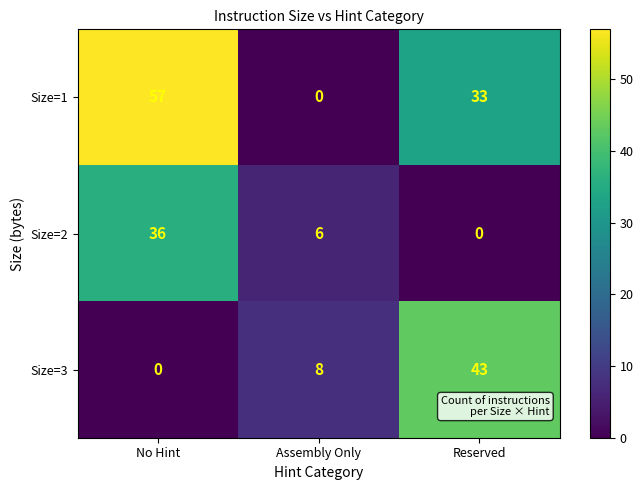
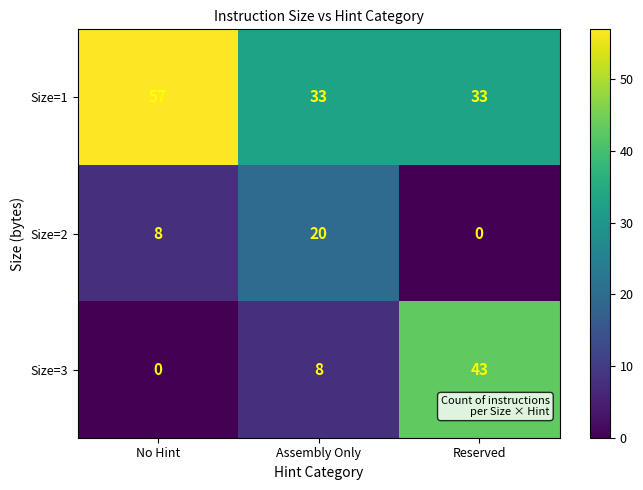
  {
    "Size=1": {
-     "Assembly Only": 0,
+     "Assembly Only": 33,
      "Reserved": 33
    },
    "Size=2": {
-     "No Hint": 36,
-     "Assembly Only": 6,
+     "No Hint": 8,
+     "Assembly Only": 20,
      "Reserved": 0
    },
    "Size=3": {
      "No Hint": 0,
      "Assembly Only": 8,
      "Reserved": 43
    }
  }
